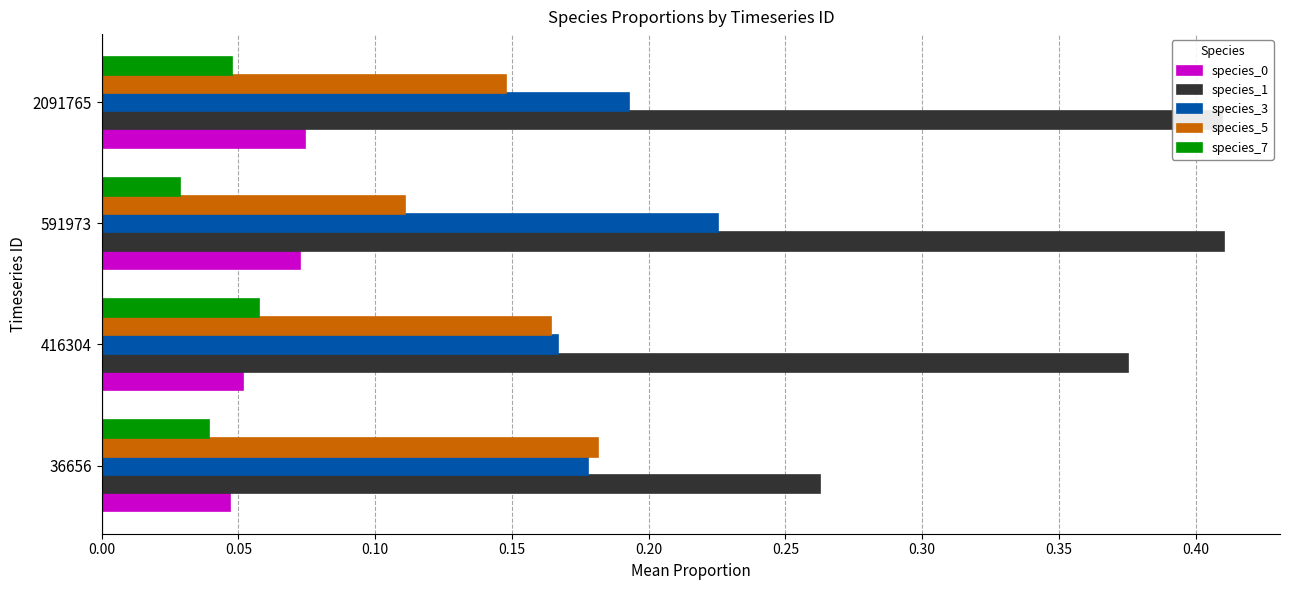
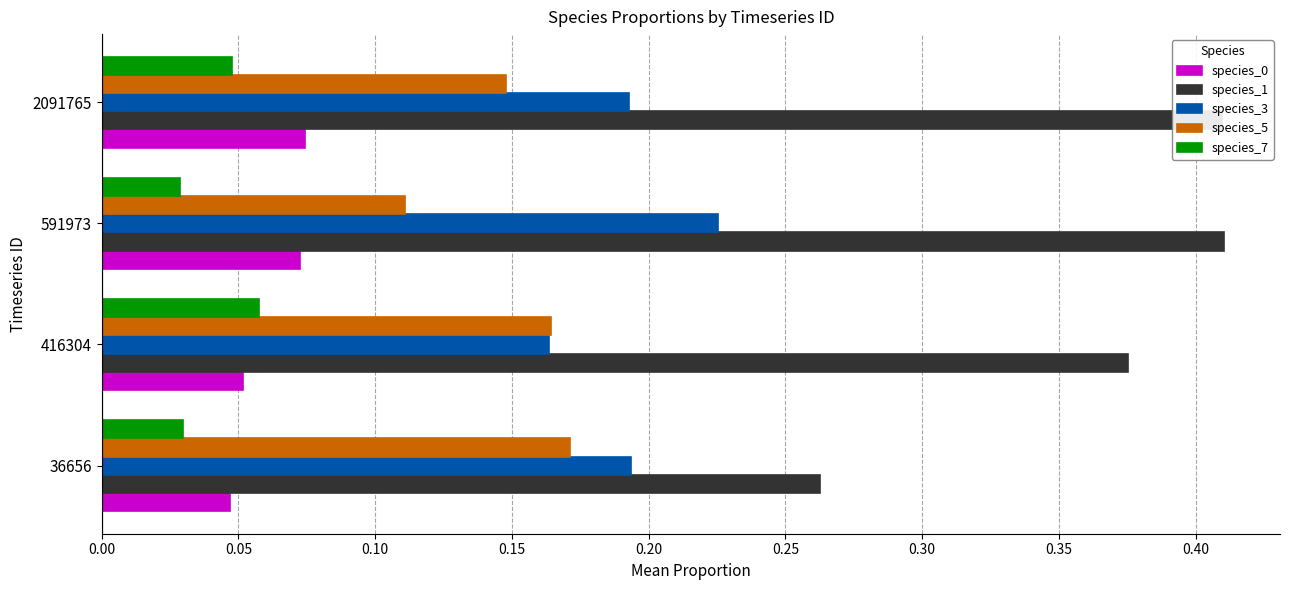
  {
    "species_0": {
      "2091765": 0.074,
      "591973": 0.072,
      "416304": 0.052,
      "36656": 0.047
    },
    "species_1": {
      "591973": 0.410,
      "416304": 0.375,
      "36656": 0.263
    },
    "species_3": {
      "2091765": 0.193,
      "591973": 0.225,
-     "416304": 0.167,
-     "36656": 0.178
+     "416304": 0.164,
+     "36656": 0.194
    },
    "species_5": {
      "2091765": 0.148,
      "591973": 0.111,
      "416304": 0.164,
-     "36656": 0.181
+     "36656": 0.171
    },
    "species_7": {
      "2091765": 0.048,
      "591973": 0.029,
      "416304": 0.058,
-     "36656": 0.039
+     "36656": 0.030
    }
  }
